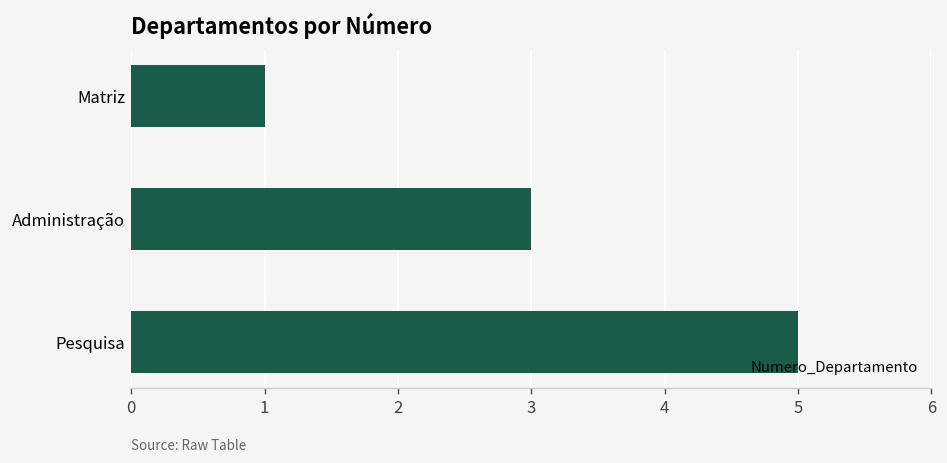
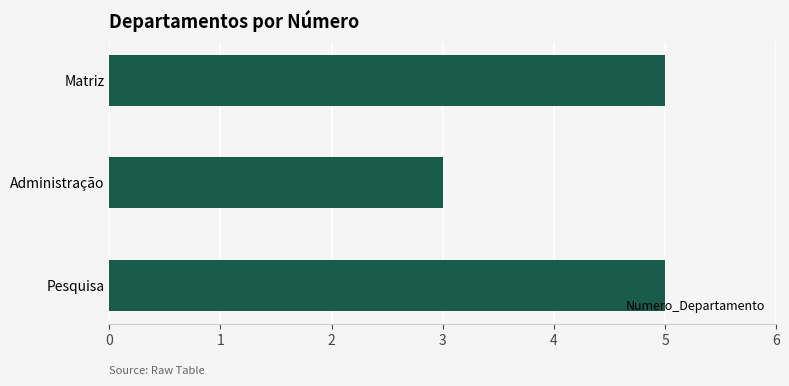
  {
-   "Matriz": 1,
+   "Matriz": 5,
    "Administração": 3,
    "Pesquisa": 5
  }
